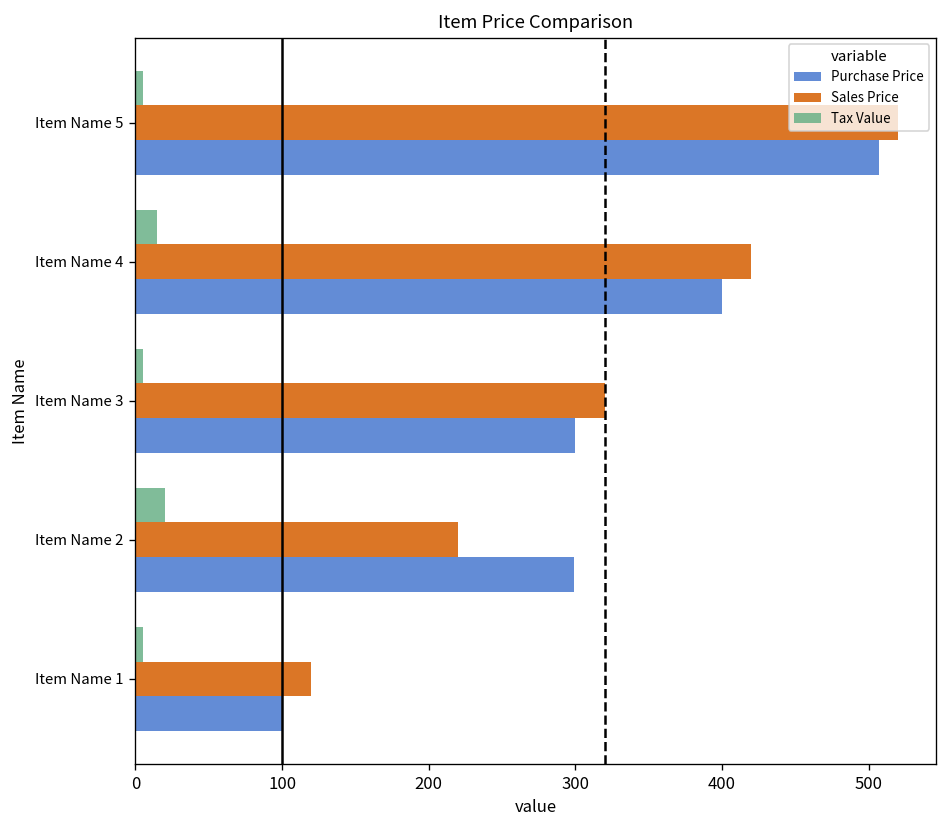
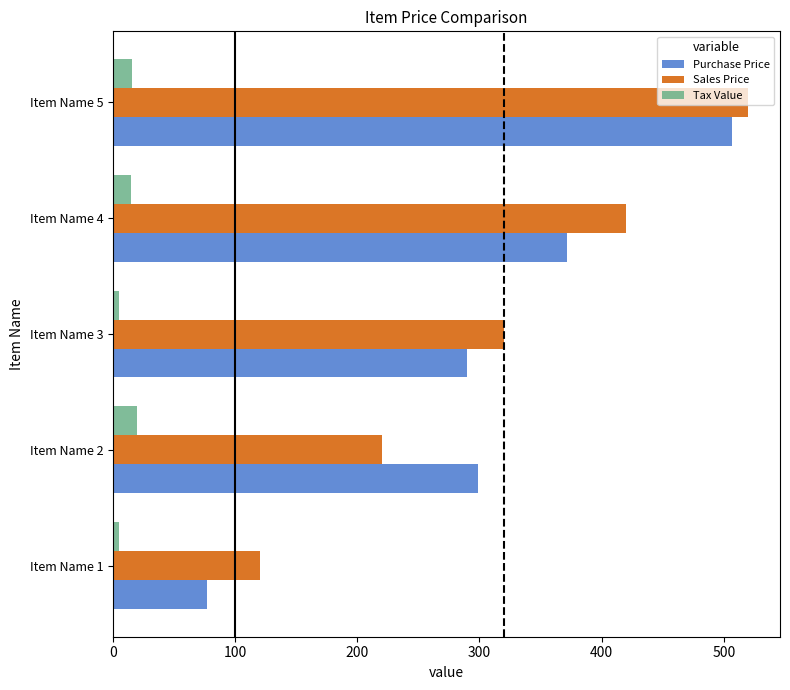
  {
    "Purchase Price": {
      "Item Name 5": 507,
-     "Item Name 4": 400,
-     "Item Name 3": 300,
+     "Item Name 4": 372,
+     "Item Name 3": 290,
      "Item Name 2": 299,
-     "Item Name 1": 100
+     "Item Name 1": 77
    },
    "Sales Price": {
      "Item Name 4": 420,
      "Item Name 3": 320,
      "Item Name 2": 220,
      "Item Name 1": 120
    },
    "Tax Value": {
-     "Item Name 5": 5,
+     "Item Name 5": 16,
      "Item Name 4": 15,
      "Item Name 3": 5,
      "Item Name 2": 20,
      "Item Name 1": 5
    }
  }
